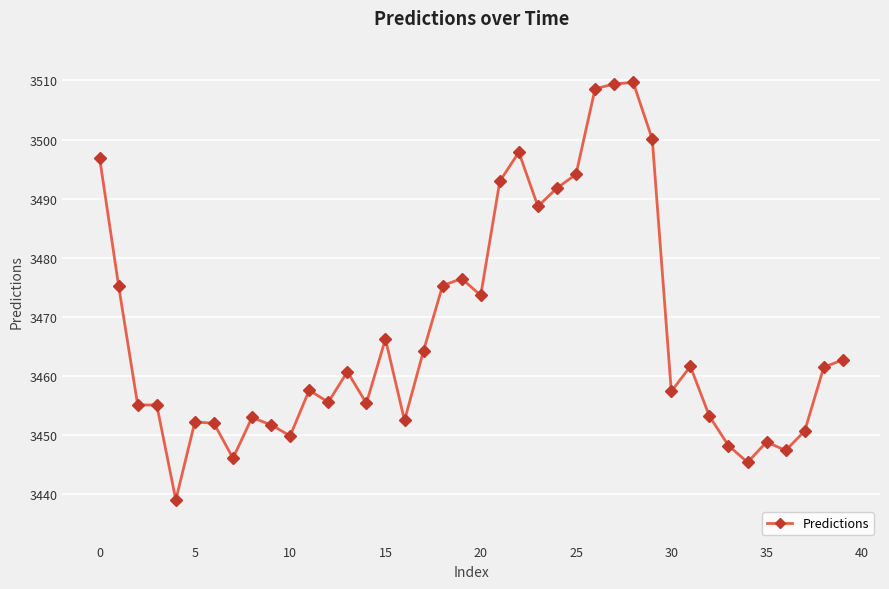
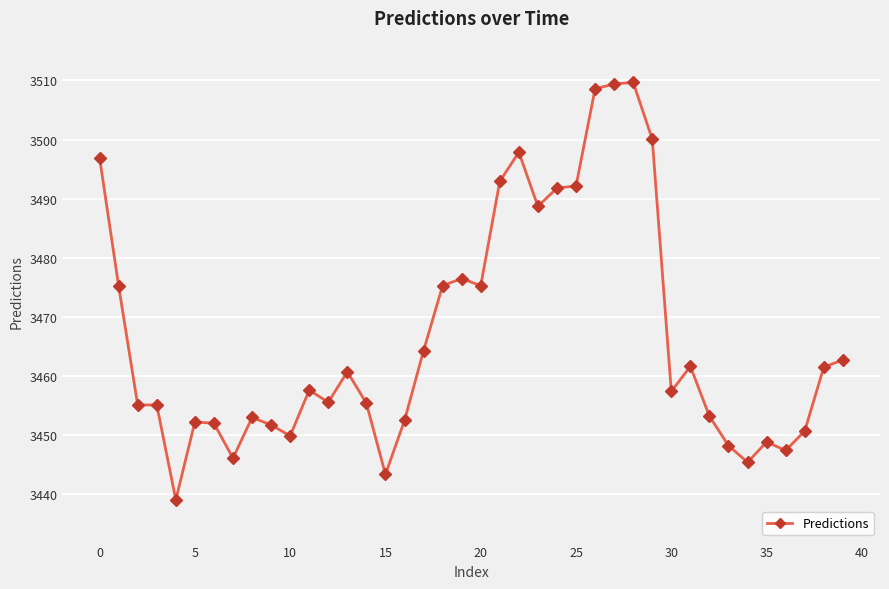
  {
    "0": 3497,
    "5": 3452,
    "10": 3450,
-   "15": 3466,
-   "20": 3474,
-   "25": 3494,
+   "15": 3443,
+   "20": 3475,
+   "25": 3492,
    "30": 3457,
    "35": 3449
  }
